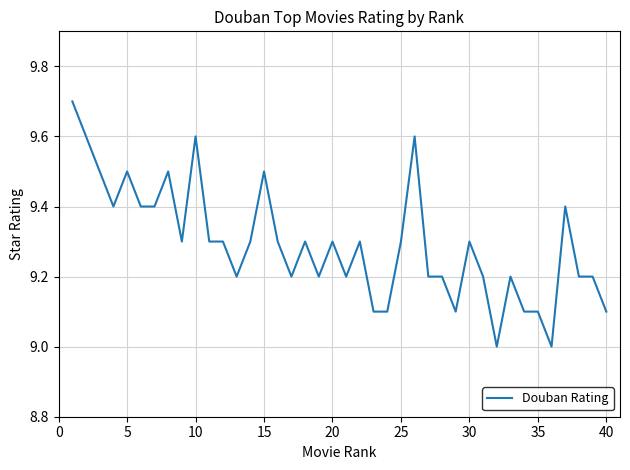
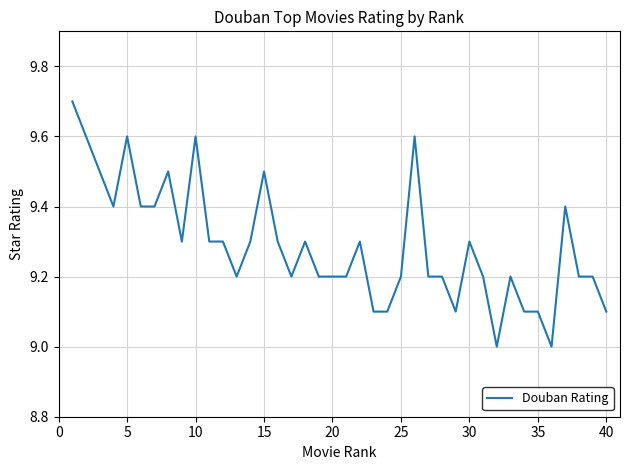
  {
-   "5": 9.5,
+   "5": 9.6,
    "10": 9.6,
    "15": 9.5,
-   "20": 9.3,
-   "25": 9.3,
+   "20": 9.2,
+   "25": 9.2,
    "30": 9.3,
    "35": 9.1,
    "40": 9.1
  }
